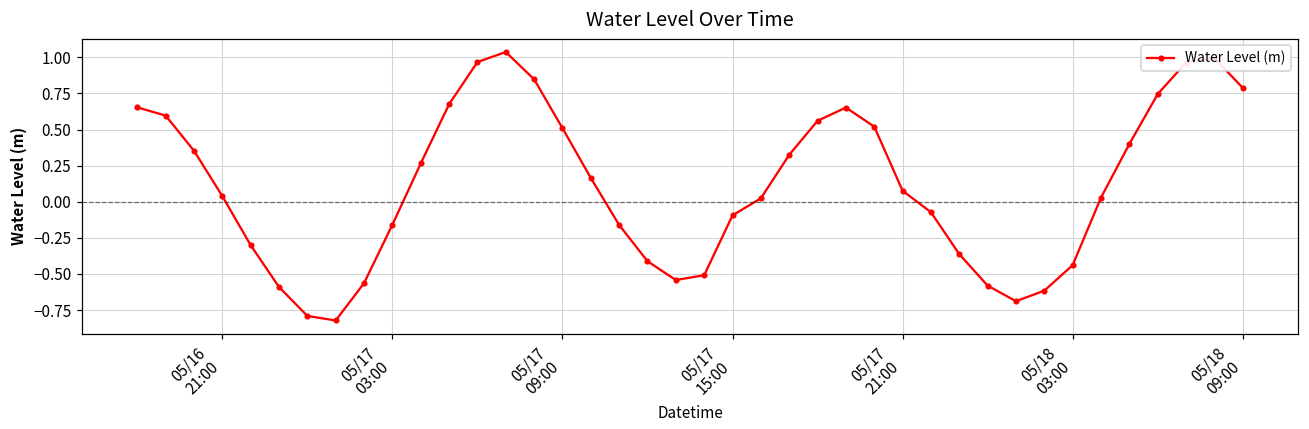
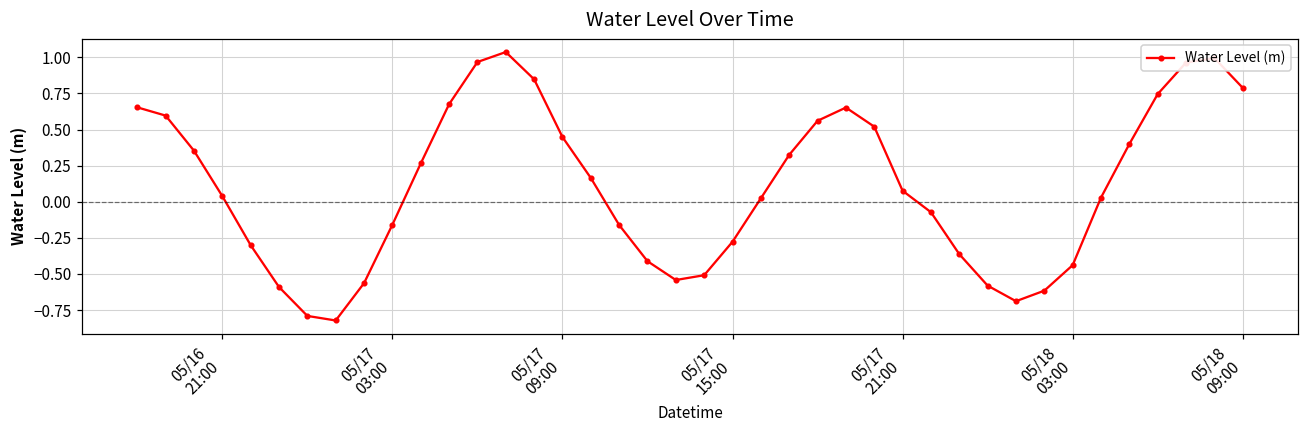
  {
    "05/16 21:00": 0.04,
    "05/17 03:00": -0.16,
-   "05/17 09:00": 0.51,
-   "05/17 15:00": -0.09,
+   "05/17 09:00": 0.45,
+   "05/17 15:00": -0.28,
    "05/17 21:00": 0.08,
    "05/18 03:00": -0.44,
    "05/18 09:00": 0.79
  }
